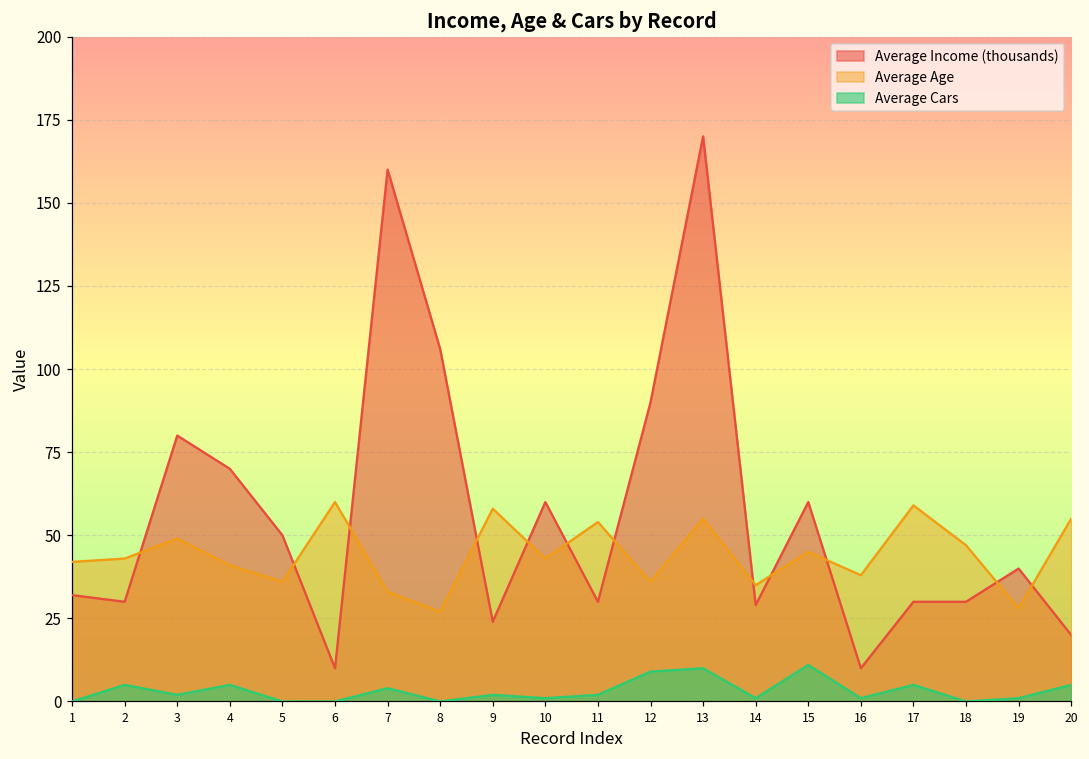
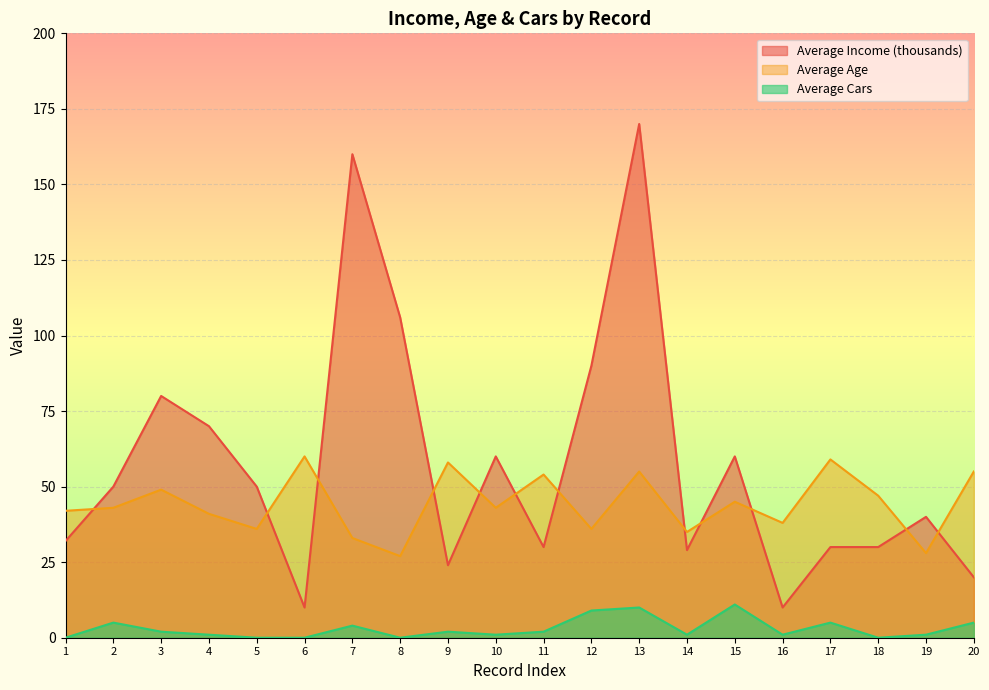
  {
    "Average Income (thousands)": {
      "1": 32,
-     "2": 30,
+     "2": 50,
      "3": 80,
      "4": 70,
      "5": 50,
      "6": 10,
      "7": 160,
      "8": 106,
      "9": 24,
      "10": 60,
      "11": 30,
      "12": 90,
      "13": 170,
      "14": 29,
      "15": 60,
      "16": 10,
      "17": 30,
      "18": 30,
      "19": 40,
      "20": 20
    },
    "Average Age": {
      "1": 42,
      "2": 43,
      "3": 49,
      "4": 41,
      "5": 36,
      "6": 60,
      "7": 33,
      "8": 27,
      "9": 58,
      "10": 43,
      "11": 54,
      "12": 36,
      "13": 55,
      "14": 35,
      "15": 45,
      "16": 38,
      "17": 59,
      "18": 47,
      "19": 28,
      "20": 55
    },
    "Average Cars": {
      "1": 0,
      "2": 5,
      "3": 2,
-     "4": 5,
+     "4": 1,
      "5": 0,
      "6": 0,
      "7": 4,
      "8": 0,
      "9": 2,
      "10": 1,
      "11": 2,
      "12": 9,
      "13": 10,
      "14": 1,
      "15": 11,
      "16": 1,
      "17": 5,
      "18": 0,
      "19": 1,
      "20": 5
    }
  }
